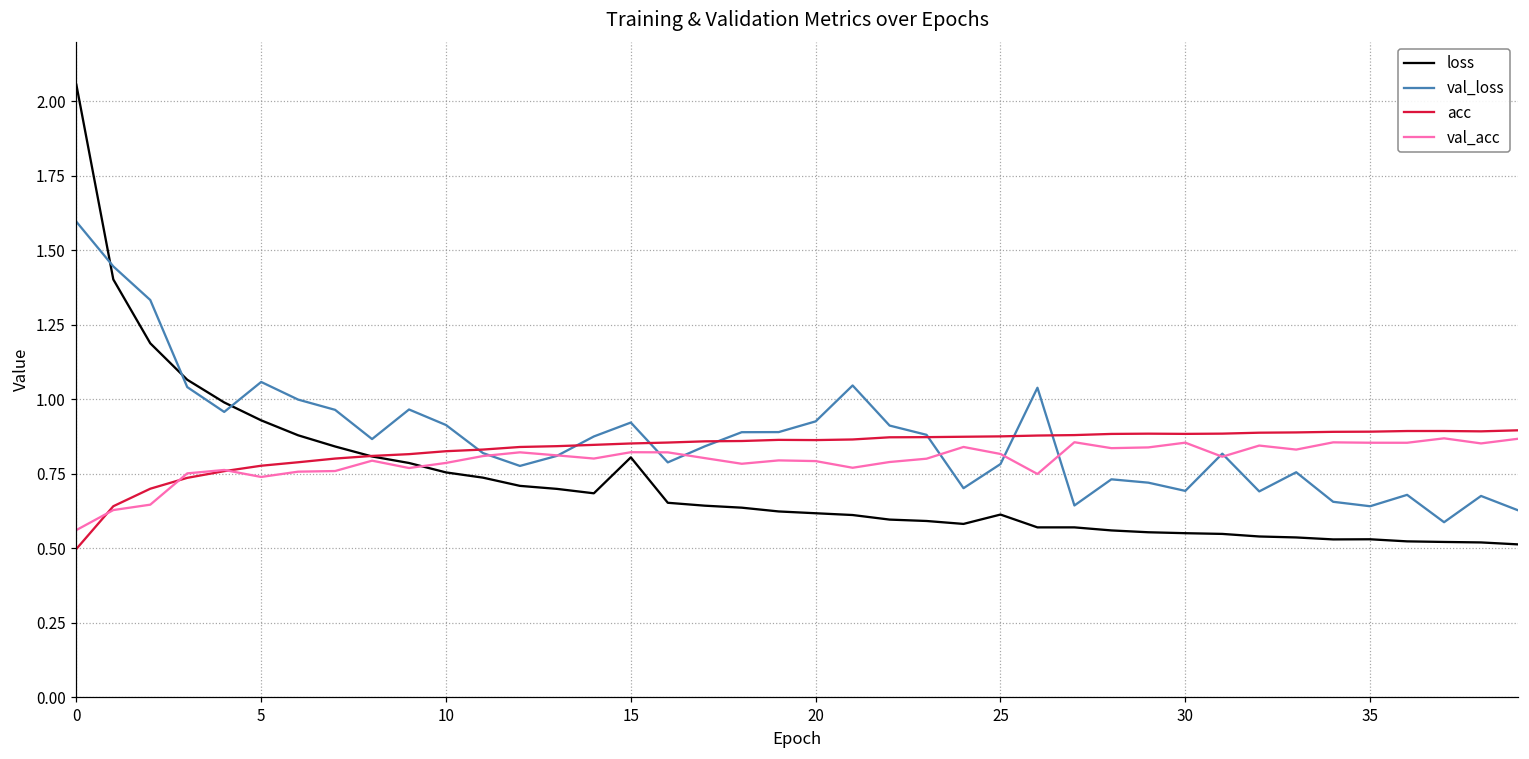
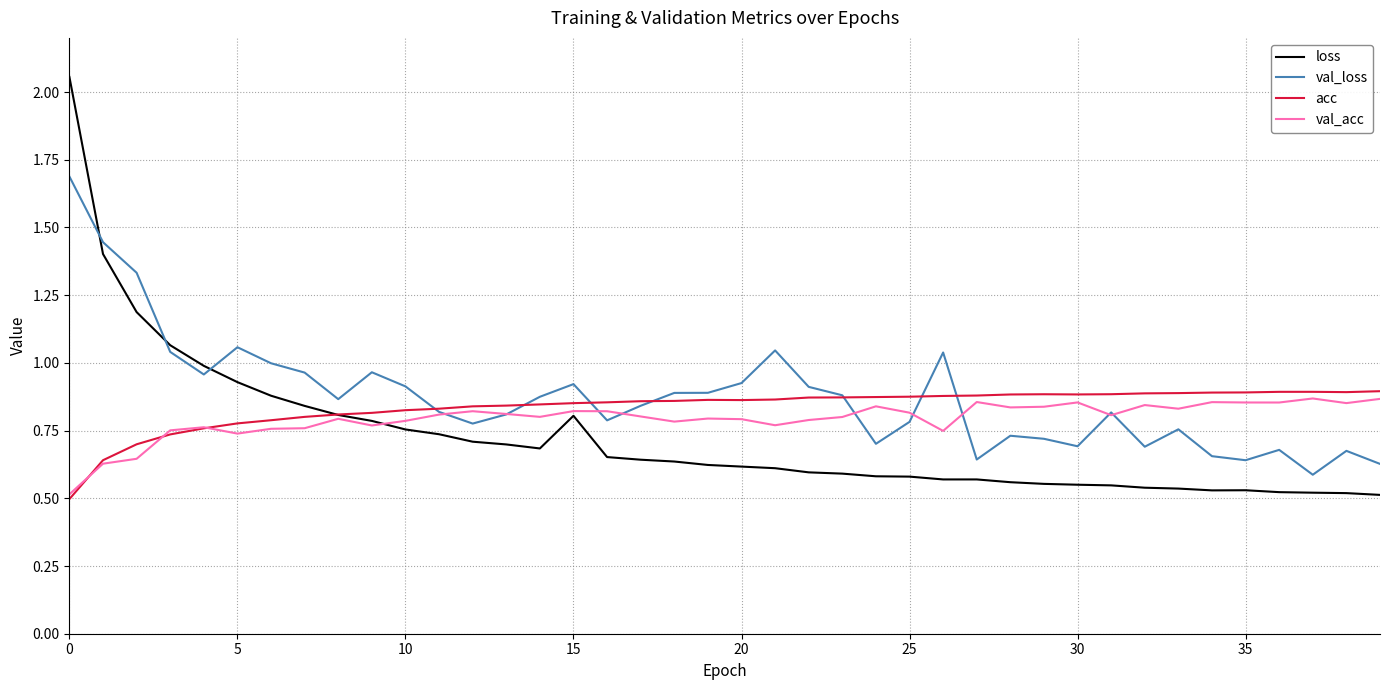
  {
    "loss": {
      "0": 2.06,
      "5": 0.93,
      "10": 0.75,
      "15": 0.80,
      "20": 0.62,
-     "25": 0.61,
+     "25": 0.58,
      "30": 0.55,
      "35": 0.53
    },
    "val_loss": {
-     "0": 1.60,
+     "0": 1.69,
      "5": 1.06,
      "10": 0.91,
      "15": 0.92,
      "20": 0.93,
      "25": 0.78,
      "30": 0.69,
      "35": 0.64
    },
    "acc": {
      "0": 0.50,
      "5": 0.78,
      "10": 0.83,
      "15": 0.85,
      "20": 0.86,
      "25": 0.88,
      "30": 0.88,
      "35": 0.89
    },
    "val_acc": {
-     "0": 0.56,
+     "0": 0.51,
      "5": 0.74,
      "10": 0.79,
      "15": 0.82,
      "20": 0.79,
      "25": 0.82,
      "30": 0.85,
      "35": 0.85
    }
  }
